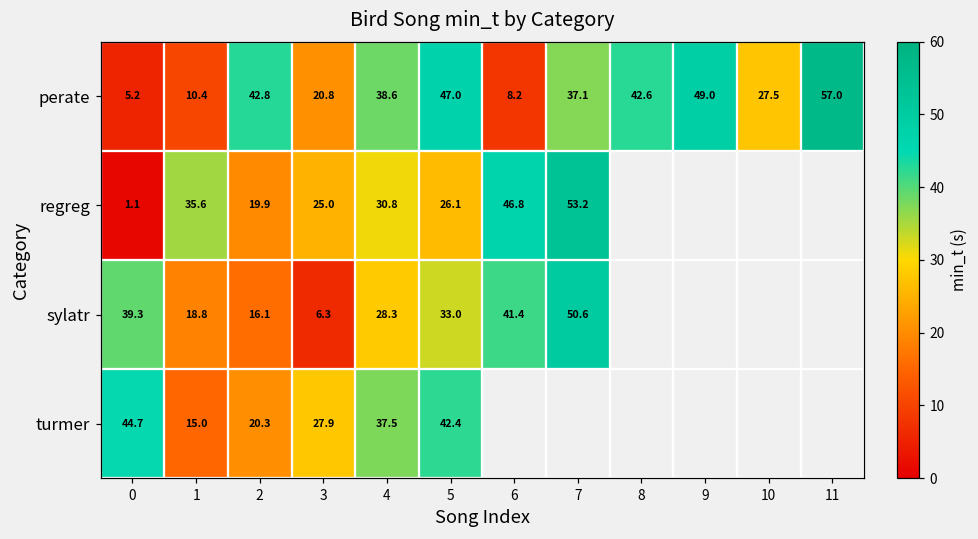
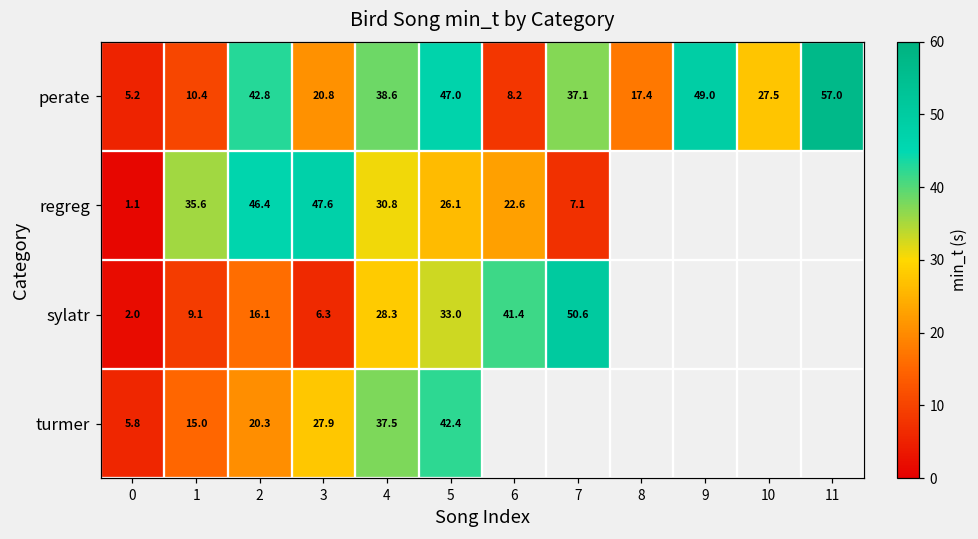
  {
    "perate": {
      "0": 5.2,
      "1": 10.4,
      "2": 42.8,
      "3": 20.8,
      "4": 38.6,
      "5": 47.0,
      "6": 8.2,
      "7": 37.1,
-     "8": 42.6,
+     "8": 17.4,
      "9": 49.0,
      "10": 27.5,
      "11": 57.0
    },
    "regreg": {
      "0": 1.1,
      "1": 35.6,
-     "2": 19.9,
-     "3": 25.0,
+     "2": 46.4,
+     "3": 47.6,
      "4": 30.8,
      "5": 26.1,
-     "6": 46.8,
-     "7": 53.2
+     "6": 22.6,
+     "7": 7.1
    },
    "sylatr": {
-     "0": 39.3,
-     "1": 18.8,
+     "0": 2.0,
+     "1": 9.1,
      "2": 16.1,
      "3": 6.3,
      "4": 28.3,
      "5": 33.0,
      "6": 41.4,
      "7": 50.6
    },
    "turmer": {
-     "0": 44.7,
+     "0": 5.8,
      "1": 15.0,
      "2": 20.3,
      "3": 27.9,
      "4": 37.5,
      "5": 42.4
    }
  }
